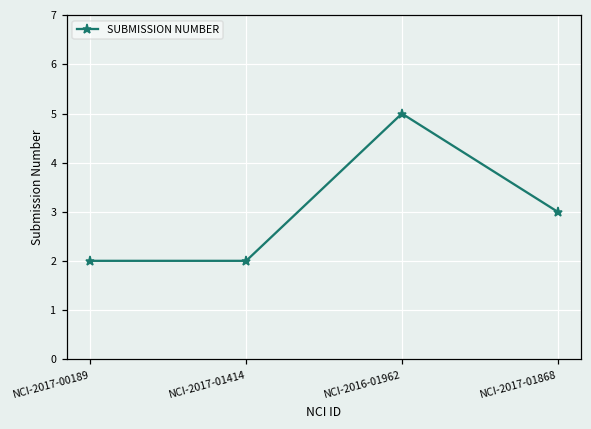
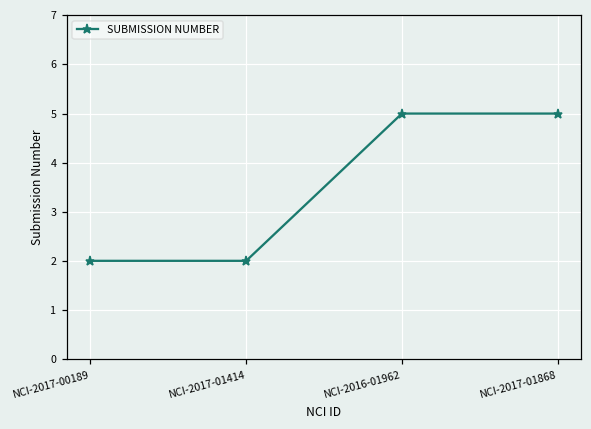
  {
    "NCI-2017-00189": 2,
    "NCI-2017-01414": 2,
    "NCI-2016-01962": 5,
-   "NCI-2017-01868": 3
+   "NCI-2017-01868": 5
  }
